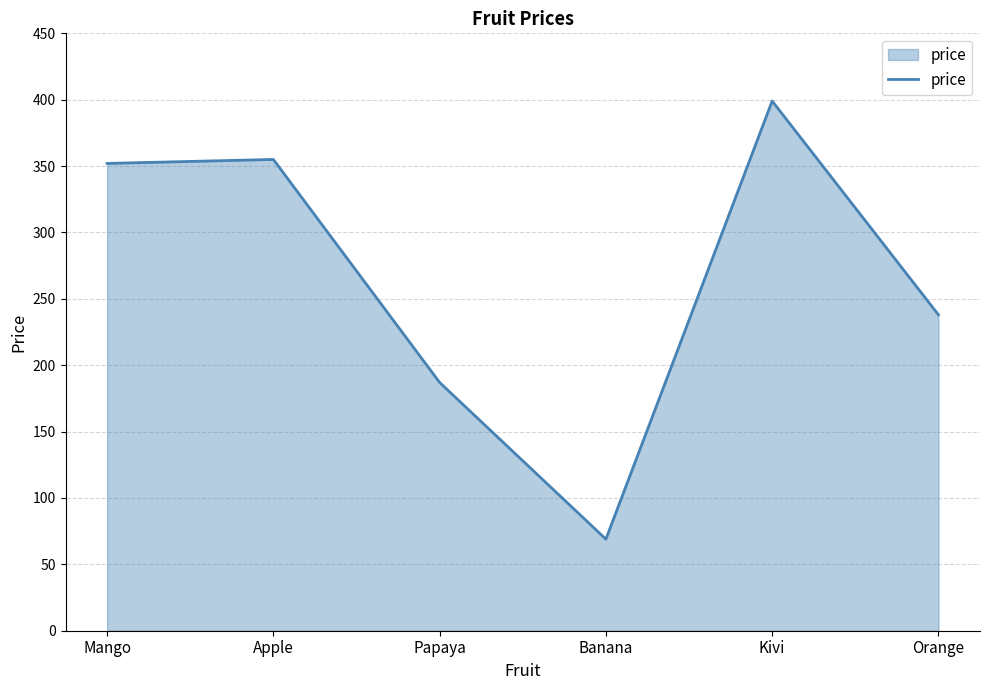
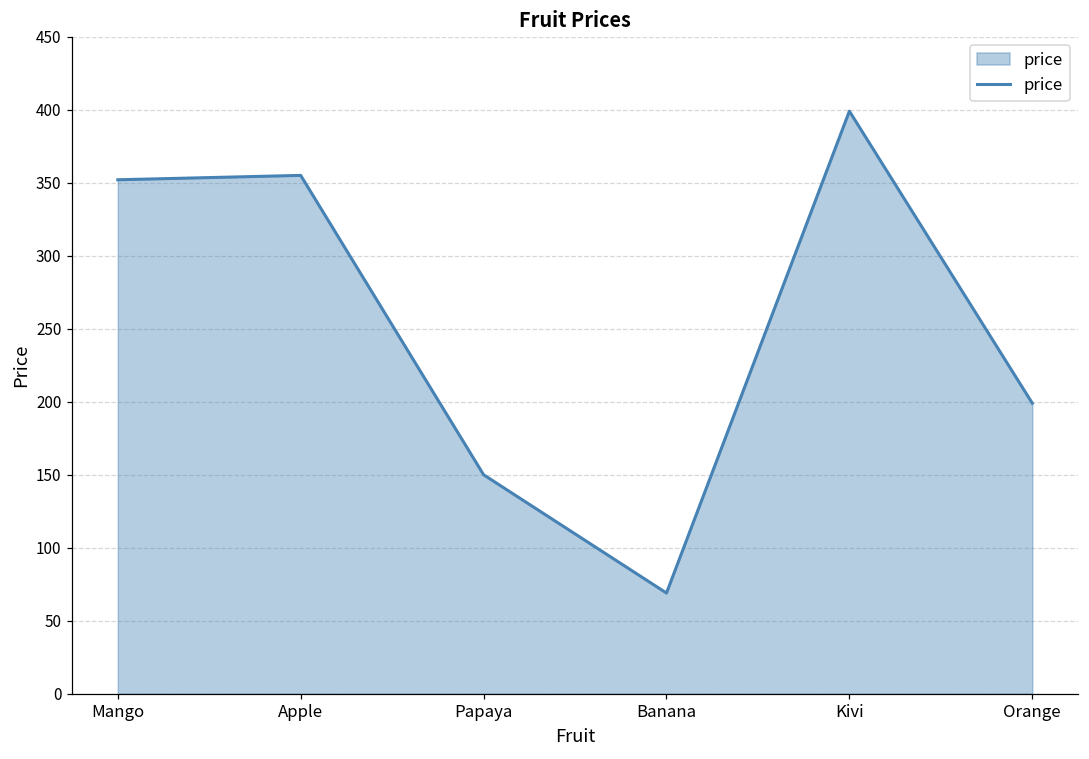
  {
    "Mango": 352,
    "Apple": 355,
-   "Papaya": 187,
+   "Papaya": 150,
    "Banana": 69,
    "Kivi": 399,
-   "Orange": 238
+   "Orange": 199
  }
